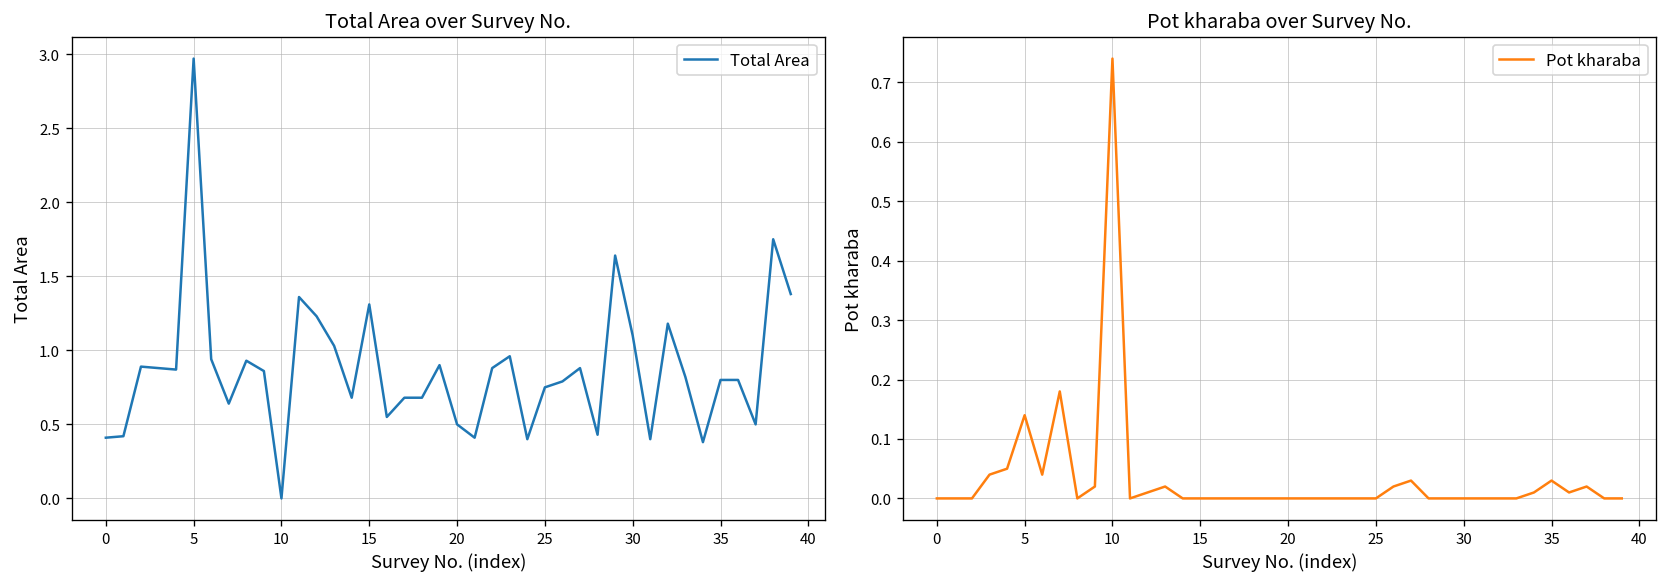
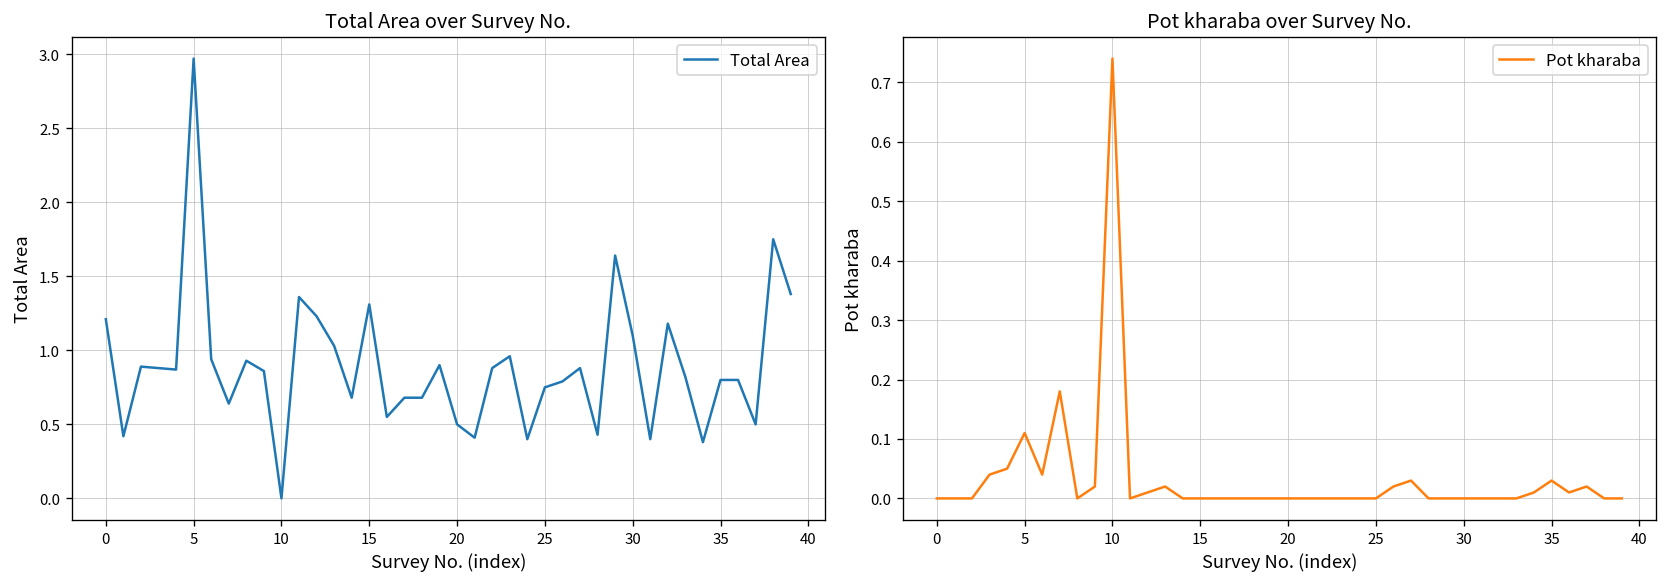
  {
    "Total Area over Survey No.": {
-     "0": 0.41,
+     "0": 1.21,
      "5": 2.97,
      "10": 0.00,
      "15": 1.31,
      "20": 0.50,
      "25": 0.75,
      "30": 1.10,
      "35": 0.80
    },
    "Pot kharaba over Survey No.": {
      "0": 0.00,
-     "5": 0.14,
+     "5": 0.11,
      "10": 0.74,
      "15": 0.00,
      "20": 0.00,
      "25": 0.00,
      "30": 0.00,
      "35": 0.03
    }
  }
